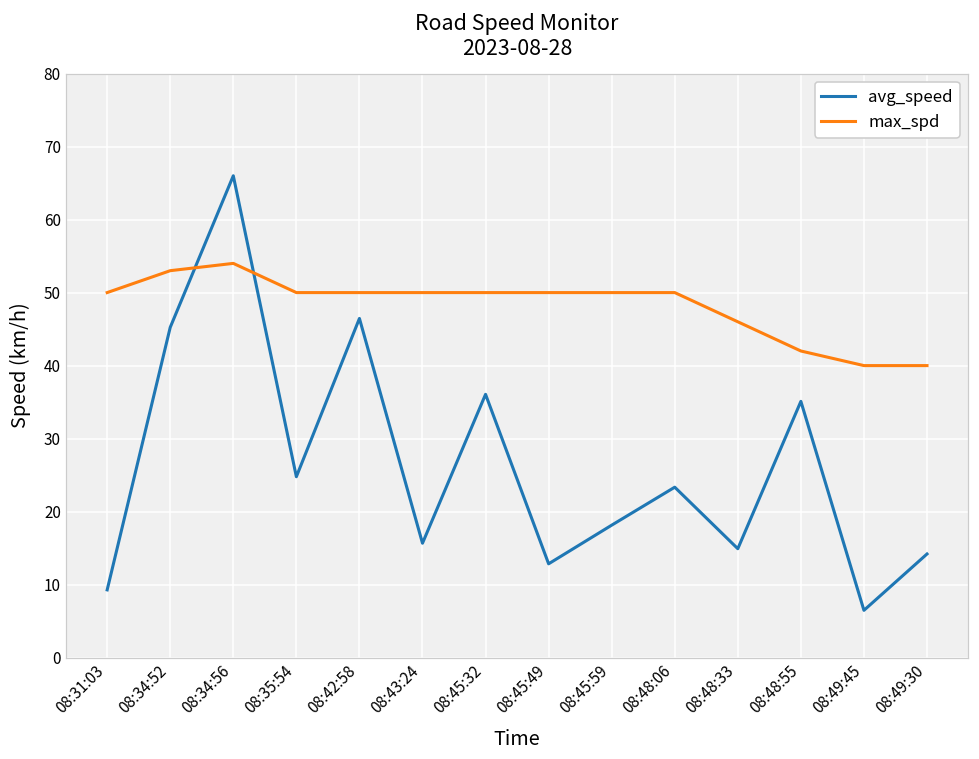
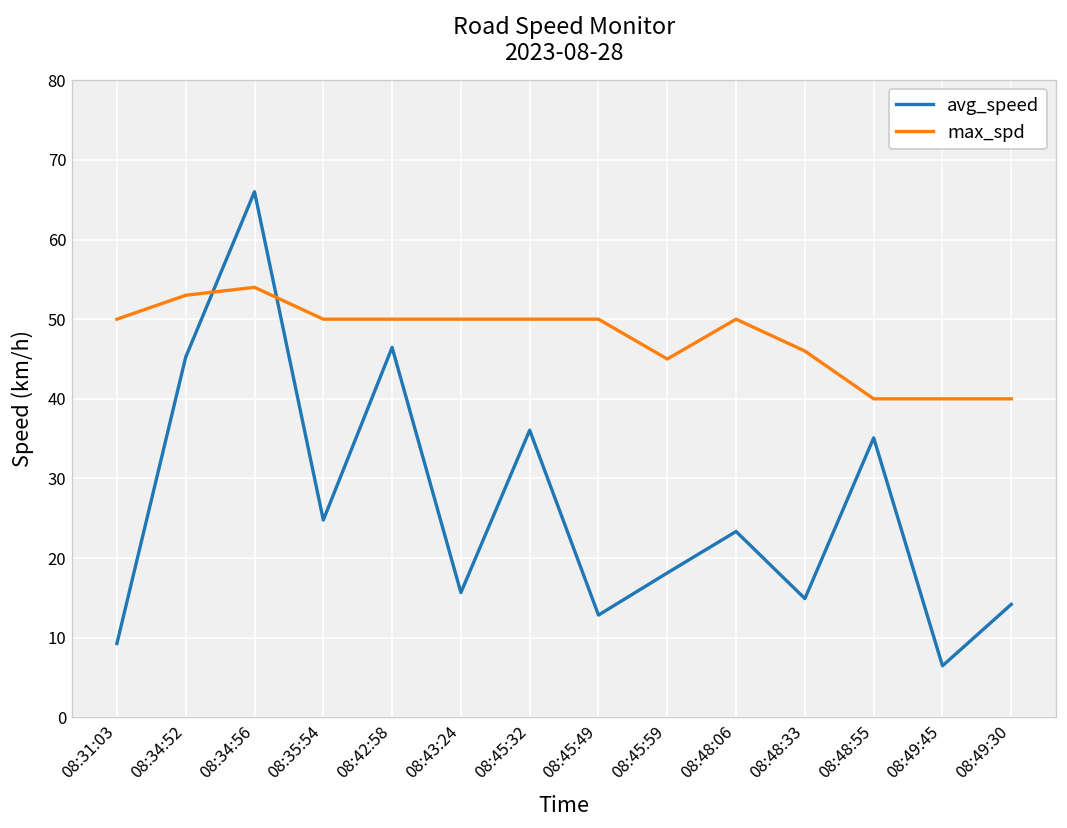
  {
    "avg_speed": {
      "08:31:03": 9,
      "08:34:52": 45,
      "08:34:56": 66,
      "08:35:54": 25,
      "08:42:58": 46,
      "08:43:24": 16,
      "08:45:32": 36,
      "08:45:49": 13,
      "08:45:59": 18,
      "08:48:06": 23,
      "08:48:33": 15,
      "08:48:55": 35,
      "08:49:45": 6,
      "08:49:30": 14
    },
    "max_spd": {
      "08:31:03": 50,
      "08:34:52": 53,
      "08:34:56": 54,
      "08:35:54": 50,
      "08:42:58": 50,
      "08:43:24": 50,
      "08:45:32": 50,
      "08:45:49": 50,
-     "08:45:59": 50,
+     "08:45:59": 45,
      "08:48:06": 50,
      "08:48:33": 46,
-     "08:48:55": 42,
+     "08:48:55": 40,
      "08:49:45": 40,
      "08:49:30": 40
    }
  }
